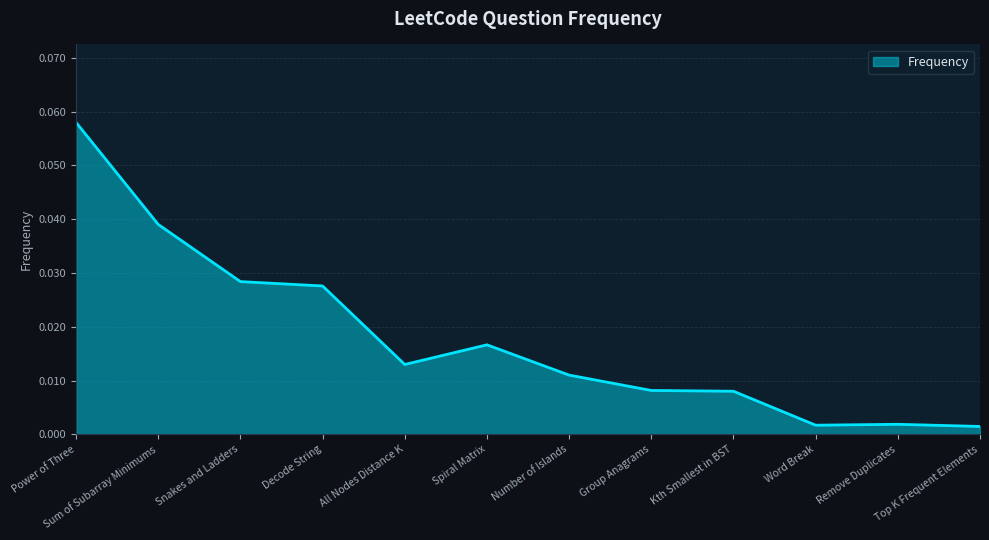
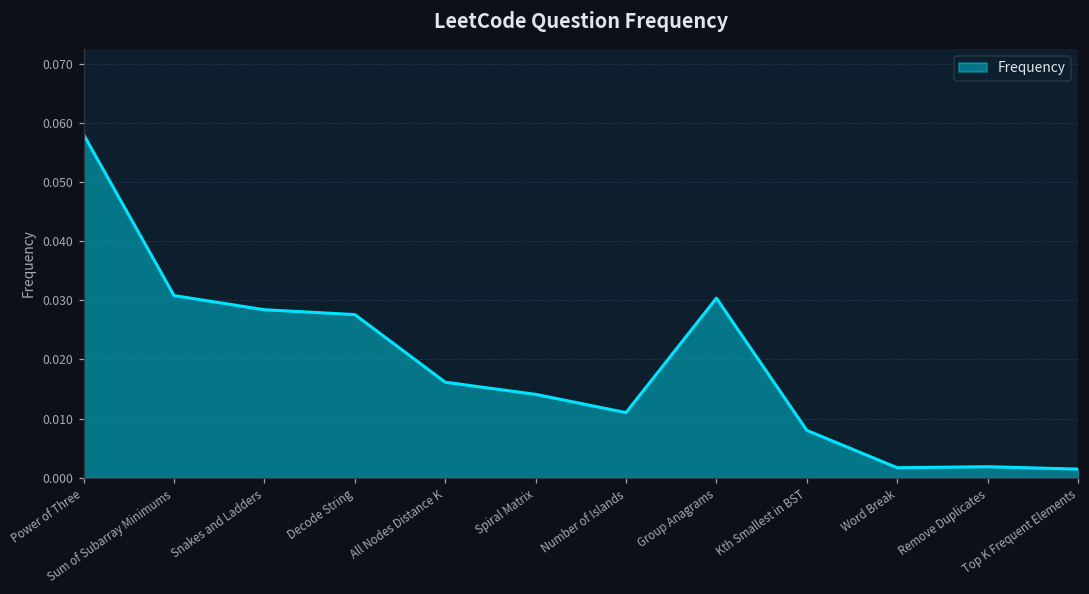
  {
    "Power of Three": 0.058,
-   "Sum of Subarray Minimums": 0.039,
+   "Sum of Subarray Minimums": 0.031,
    "Snakes and Ladders": 0.028,
    "Decode String": 0.028,
-   "All Nodes Distance K": 0.013,
-   "Spiral Matrix": 0.017,
+   "All Nodes Distance K": 0.016,
+   "Spiral Matrix": 0.014,
    "Number of Islands": 0.011,
-   "Group Anagrams": 0.008,
+   "Group Anagrams": 0.030,
    "Kth Smallest in BST": 0.008,
    "Word Break": 0.002,
    "Remove Duplicates": 0.002,
    "Top K Frequent Elements": 0.001
  }
